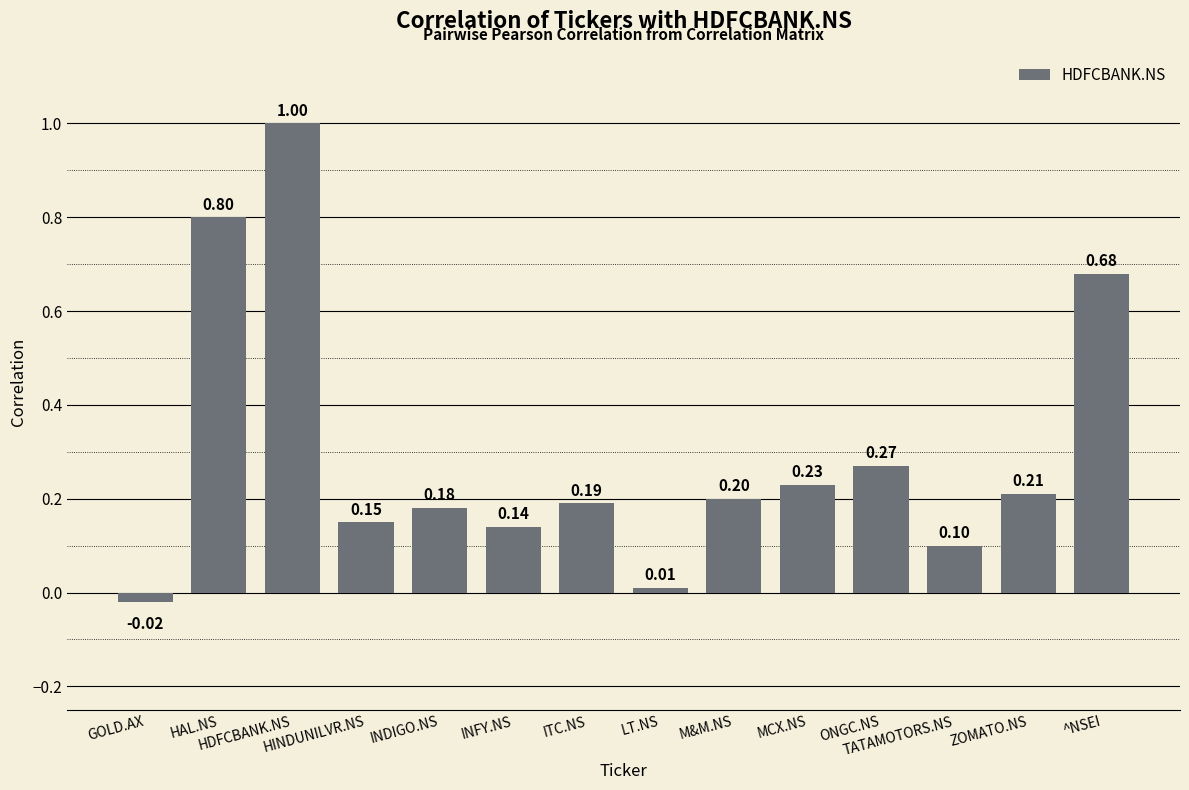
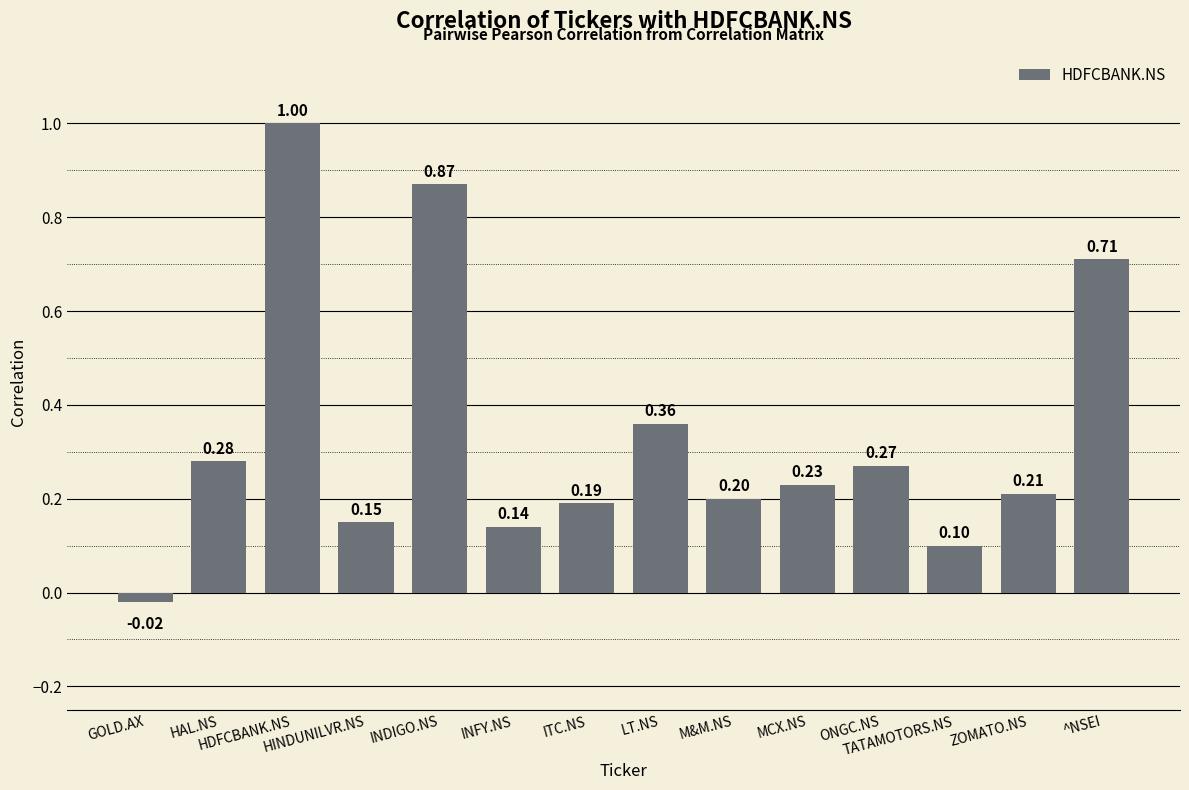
  {
    "GOLD.AX": -0.02,
-   "HAL.NS": 0.80,
+   "HAL.NS": 0.28,
    "HDFCBANK.NS": 1.00,
    "HINDUNILVR.NS": 0.15,
-   "INDIGO.NS": 0.18,
+   "INDIGO.NS": 0.87,
    "INFY.NS": 0.14,
    "ITC.NS": 0.19,
-   "LT.NS": 0.01,
+   "LT.NS": 0.36,
    "M&M.NS": 0.20,
    "MCX.NS": 0.23,
    "ONGC.NS": 0.27,
    "TATAMOTORS.NS": 0.10,
    "ZOMATO.NS": 0.21,
-   "^NSEI": 0.68
+   "^NSEI": 0.71
  }
